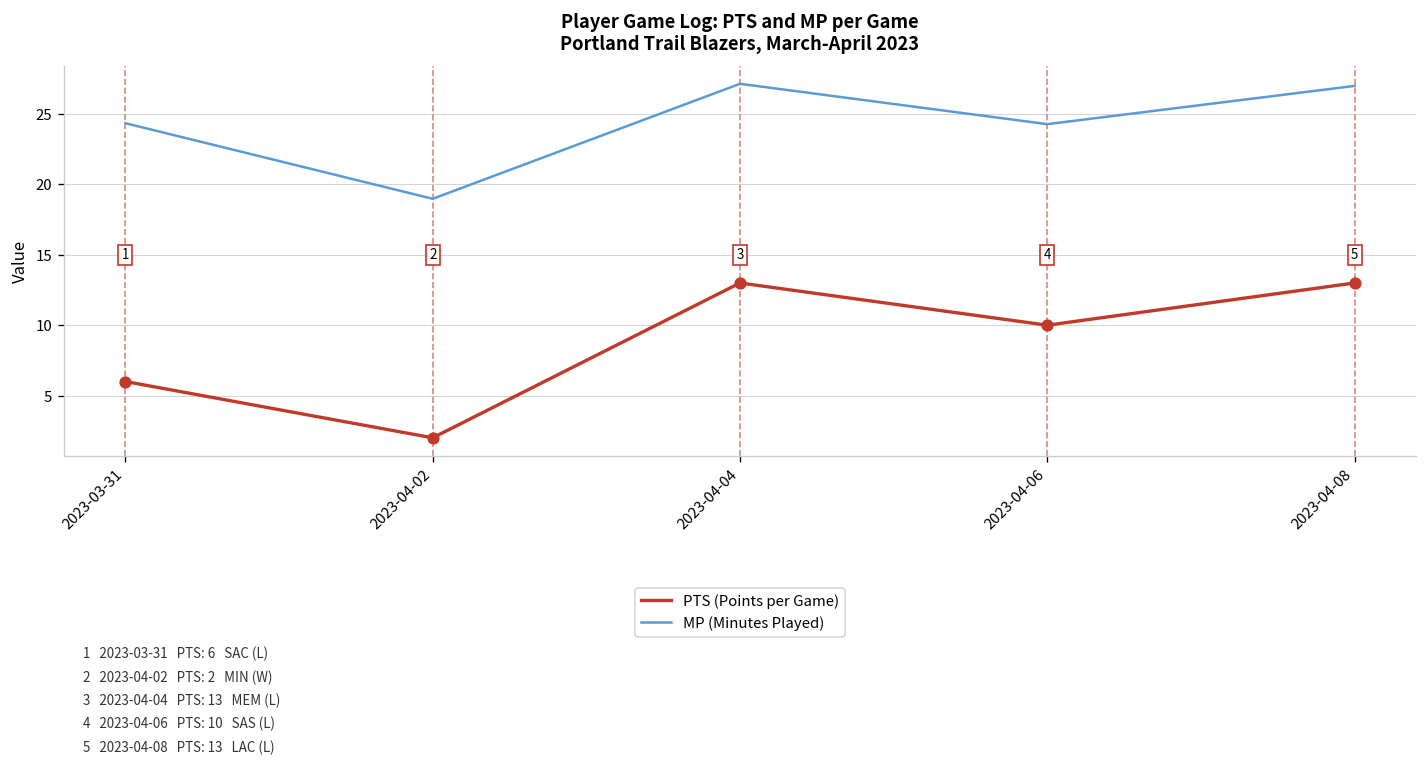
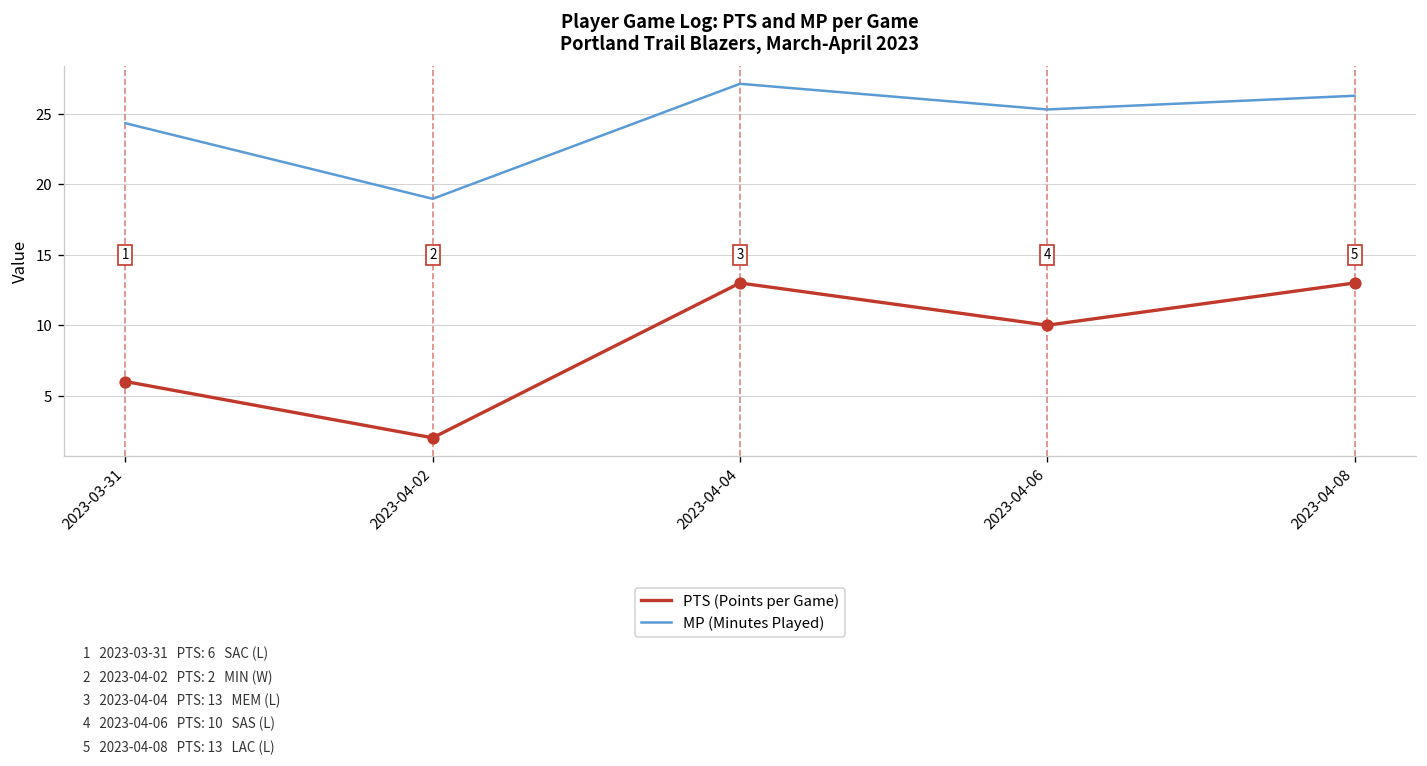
  {
    "MP (Minutes Played)": {
      "2023-03-31": 24.4,
      "2023-04-02": 19.0,
      "2023-04-04": 27.2,
-     "2023-04-06": 24.3,
-     "2023-04-08": 27.0
+     "2023-04-06": 25.3,
+     "2023-04-08": 26.3
    }
  }
